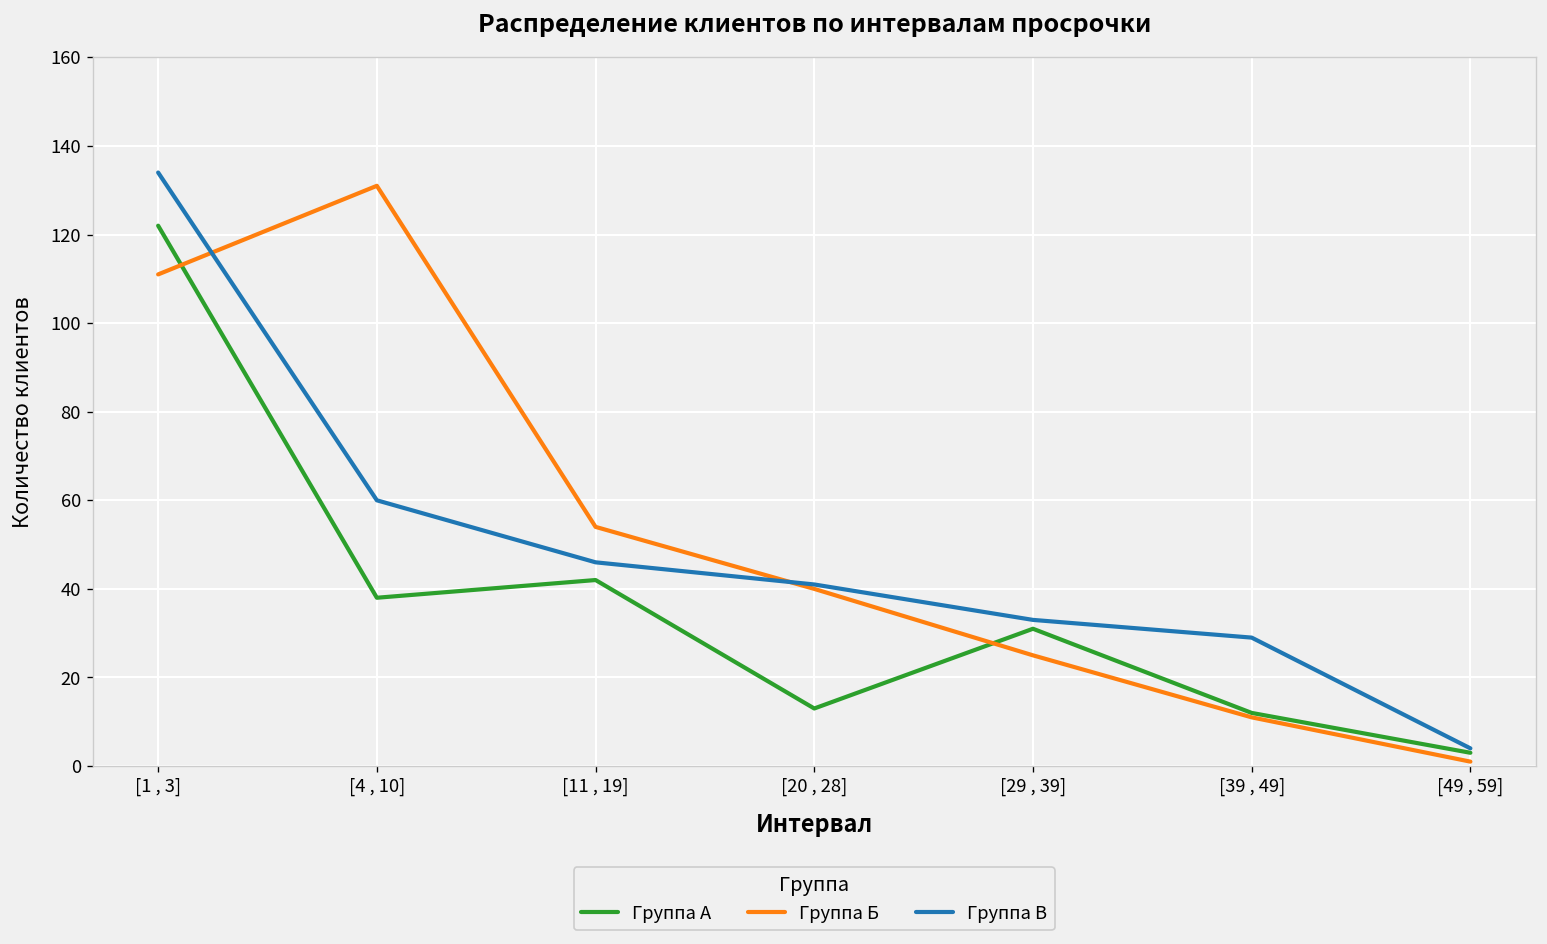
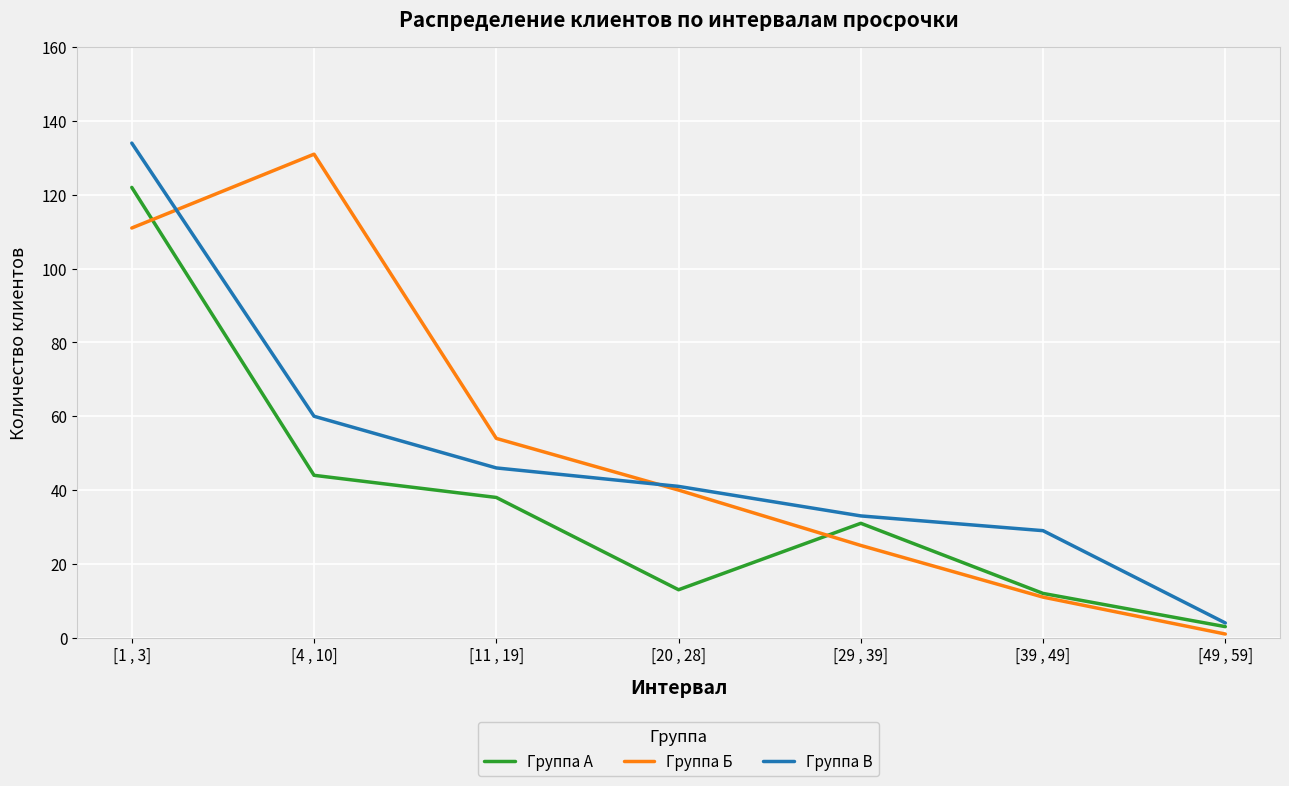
  {
    "Группа А": {
      "[1 , 3]": 122,
-     "[4 , 10]": 38,
-     "[11 , 19]": 42,
+     "[4 , 10]": 44,
+     "[11 , 19]": 38,
      "[20 , 28]": 13,
      "[29 , 39]": 31,
      "[39 , 49]": 12,
      "[49 , 59]": 3
    },
    "Группа Б": {
      "[1 , 3]": 111,
      "[4 , 10]": 131,
      "[11 , 19]": 54,
      "[20 , 28]": 40,
      "[29 , 39]": 25,
      "[39 , 49]": 11,
      "[49 , 59]": 1
    },
    "Группа В": {
      "[1 , 3]": 134,
      "[4 , 10]": 60,
      "[11 , 19]": 46,
      "[20 , 28]": 41,
      "[29 , 39]": 33,
      "[39 , 49]": 29,
      "[49 , 59]": 4
    }
  }
